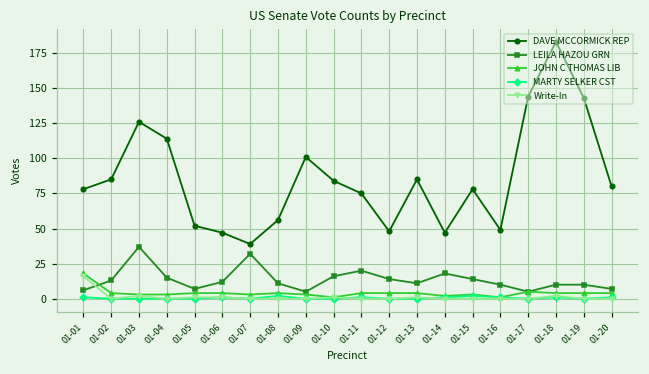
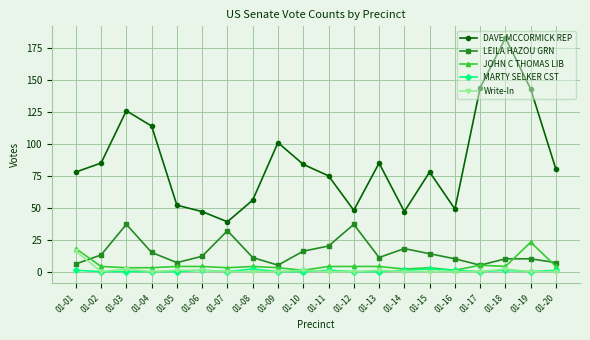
  {
    "DAVE MCCORMICK REP": {
      "01-01": 78,
      "01-02": 85,
      "01-03": 126,
      "01-04": 114,
      "01-05": 52,
      "01-06": 47,
      "01-07": 39,
      "01-08": 56,
      "01-09": 101,
      "01-10": 84,
      "01-11": 75,
      "01-12": 48,
      "01-13": 85,
      "01-14": 47,
      "01-15": 78,
      "01-16": 49,
      "01-20": 80
    },
    "LEILA HAZOU GRN": {
      "01-01": 6,
      "01-02": 13,
      "01-03": 37,
      "01-04": 15,
      "01-05": 7,
      "01-06": 12,
      "01-07": 32,
      "01-08": 11,
      "01-10": 16,
      "01-11": 20,
-     "01-12": 14,
+     "01-12": 37,
      "01-13": 11,
      "01-14": 18,
      "01-15": 14,
      "01-16": 10,
      "01-18": 10,
      "01-19": 10,
      "01-20": 7
    },
    "JOHN C THOMAS LIB": {
      "01-02": 4,
      "01-04": 3,
      "01-05": 4,
      "01-06": 4,
      "01-07": 3,
      "01-11": 4,
      "01-12": 4,
      "01-13": 4,
-     "01-19": 4,
+     "01-19": 23,
      "01-20": 4
    },
    "MARTY SELKER CST": {
      "01-01": 1,
      "01-03": 0
    },
    "Write-In": {
      "01-08": 0,
      "01-15": 0
    }
  }
